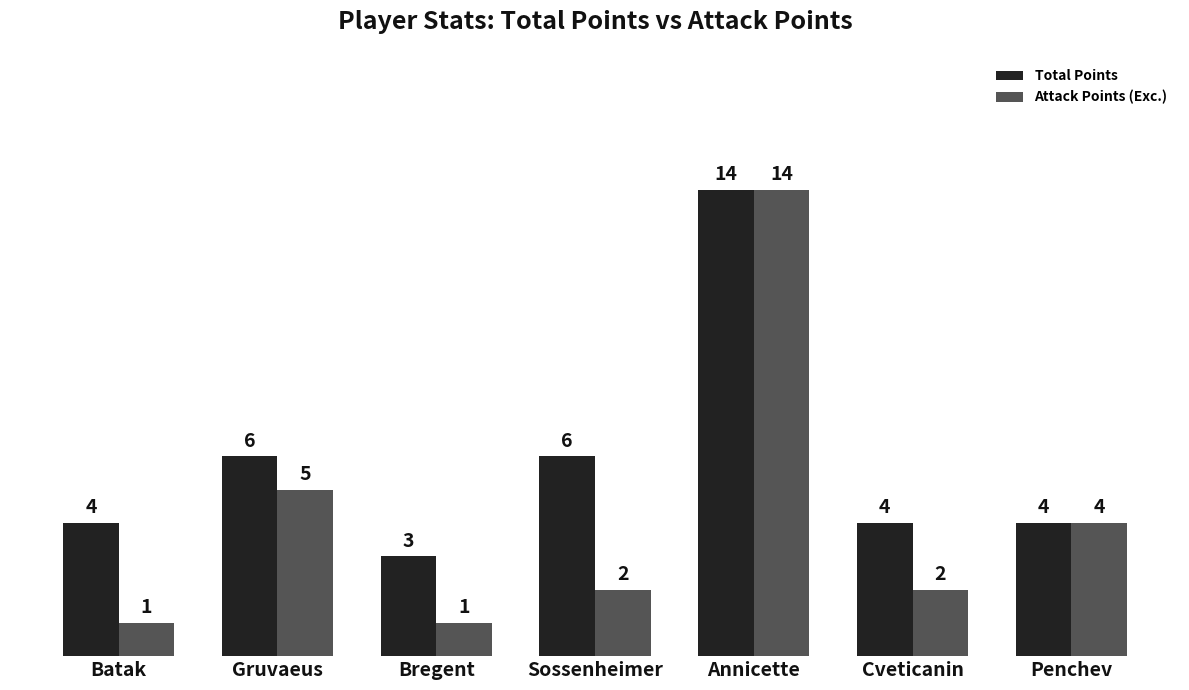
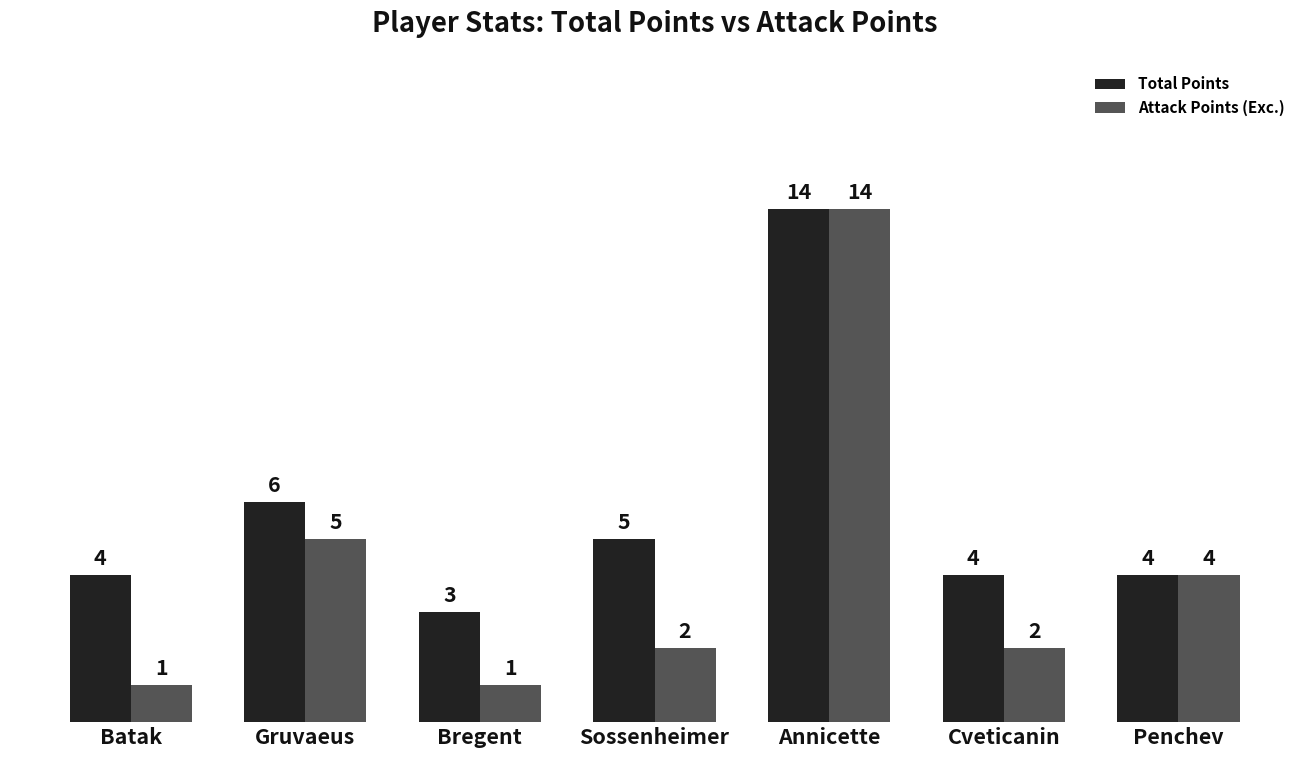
  {
    "Total Points": {
      "Batak": 4,
      "Gruvaeus": 6,
      "Bregent": 3,
-     "Sossenheimer": 6,
+     "Sossenheimer": 5,
      "Annicette": 14,
      "Cveticanin": 4,
      "Penchev": 4
    },
    "Attack Points (Exc.)": {
      "Batak": 1,
      "Gruvaeus": 5,
      "Bregent": 1,
      "Sossenheimer": 2,
      "Annicette": 14,
      "Cveticanin": 2,
      "Penchev": 4
    }
  }
